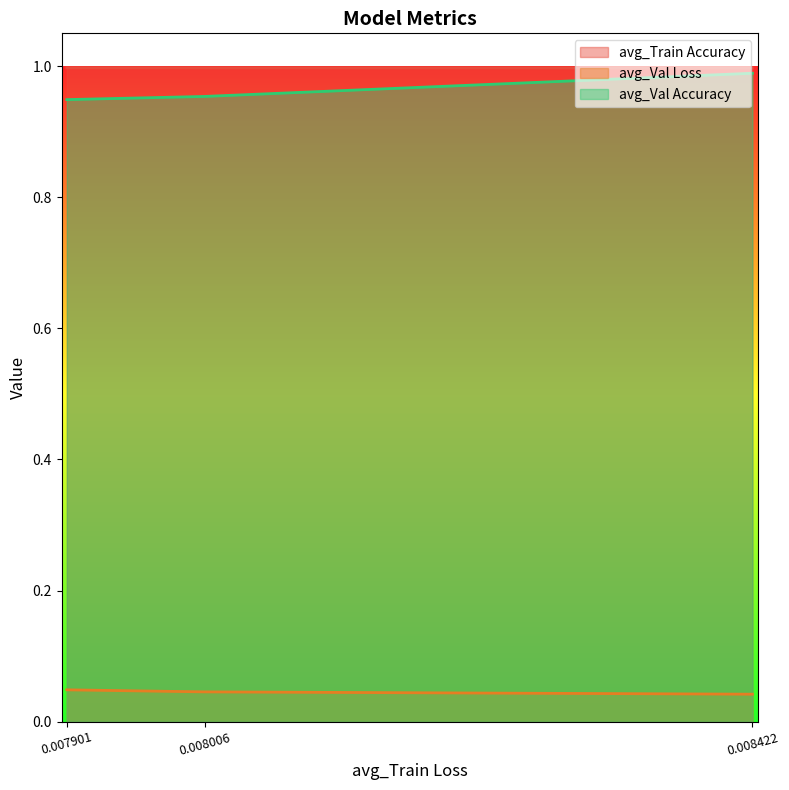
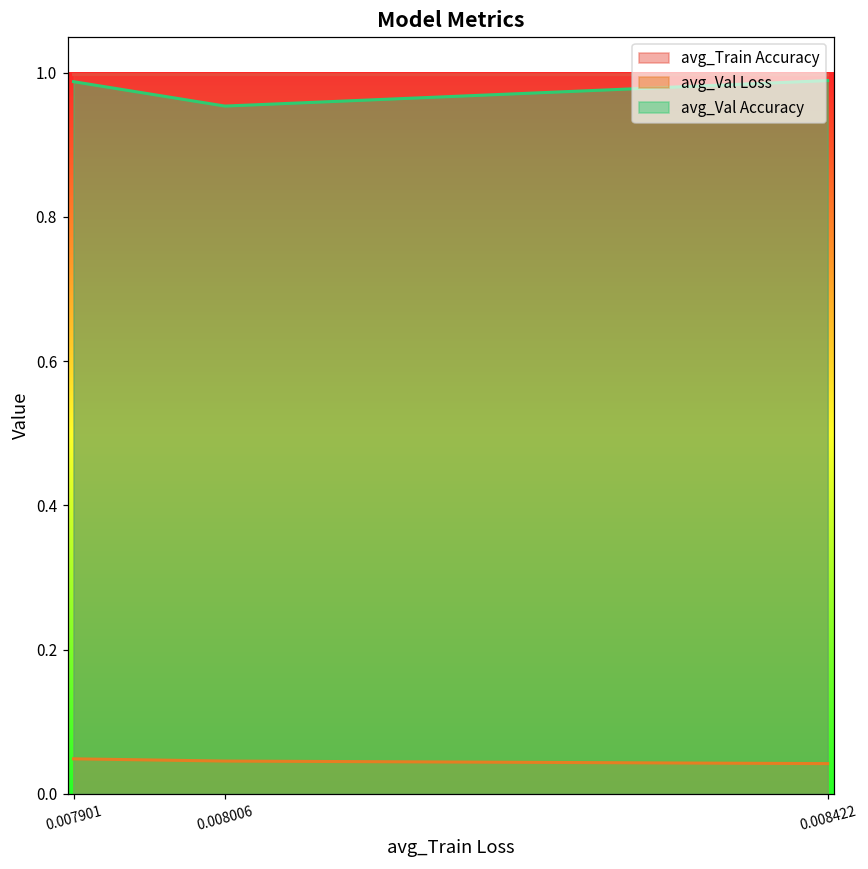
  {
    "avg_Val Accuracy": {
-     "0.007901": 0.95,
+     "0.007901": 0.99,
      "0.008006": 0.95,
      "0.008422": 0.99
    }
  }
